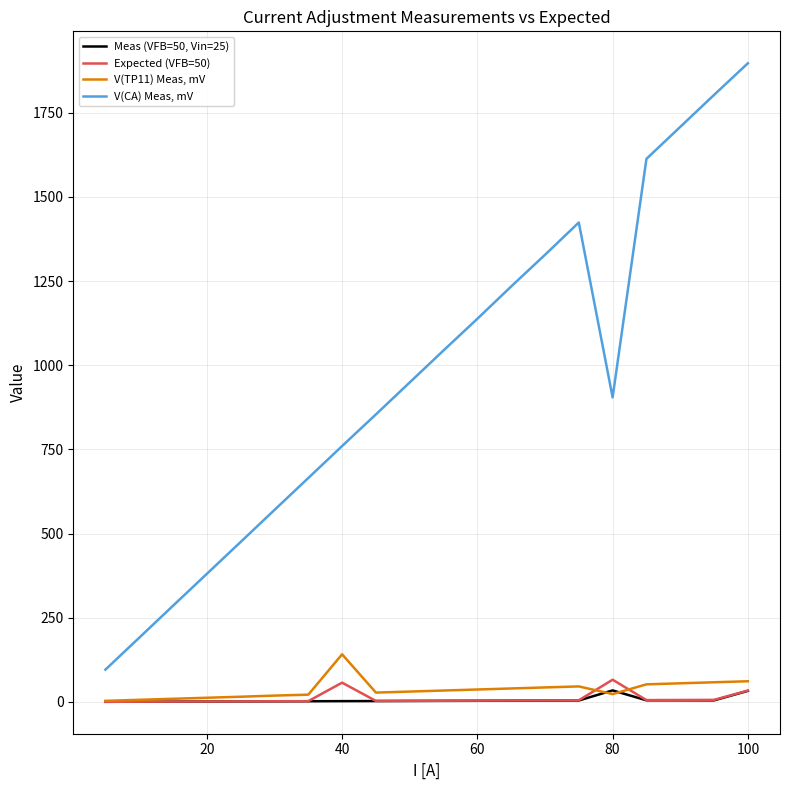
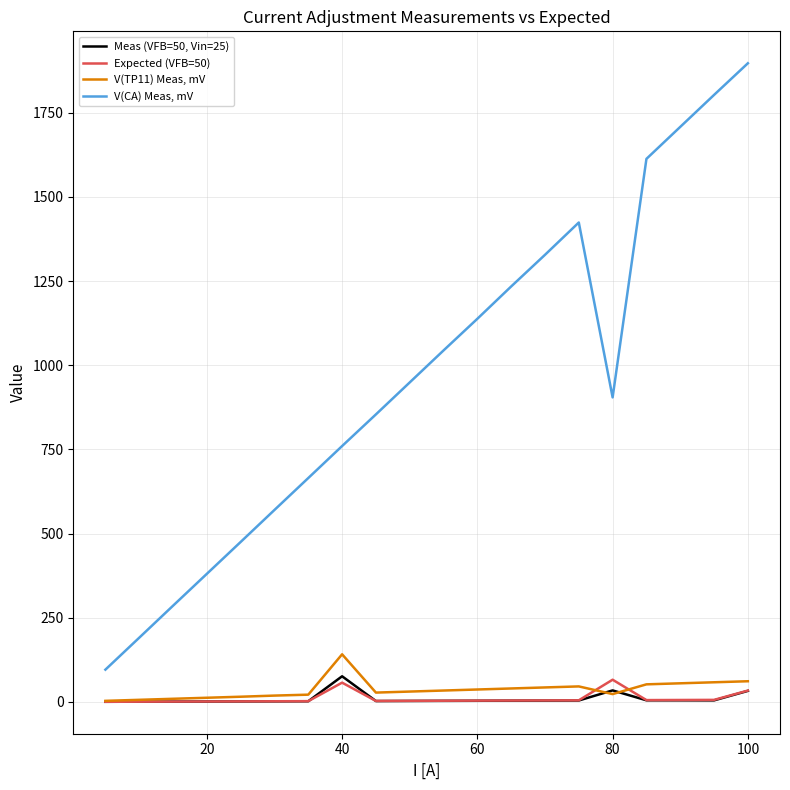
  {
    "Meas (VFB=50, Vin=25)": {
-     "40": 0,
+     "40": 80,
      "80": 30
    },
    "Expected (VFB=50)": {
      "40": 60,
      "80": 70
    },
    "V(TP11) Meas, mV": {
      "20": 10,
      "40": 140,
      "60": 40,
      "80": 20,
      "100": 60
    },
    "V(CA) Meas, mV": {
      "20": 380,
      "40": 760,
      "60": 1140,
      "80": 900,
      "100": 1900
    }
  }
